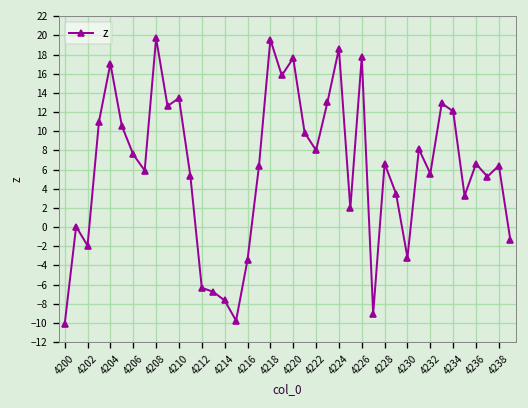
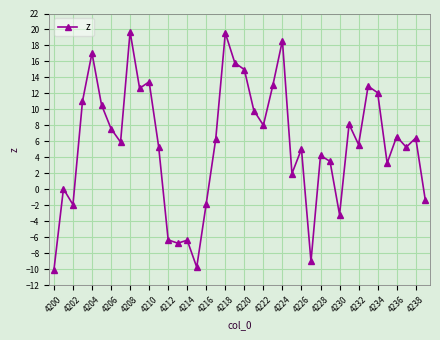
  {
    "4200": -10,
    "4202": -2,
    "4204": 17,
    "4206": 8,
    "4208": 20,
    "4210": 13,
    "4212": -6,
-   "4214": -8,
-   "4216": -3,
+   "4214": -6,
+   "4216": -2,
    "4218": 20,
-   "4220": 18,
+   "4220": 15,
    "4222": 8,
    "4224": 19,
-   "4226": 18,
-   "4228": 7,
+   "4226": 5,
+   "4228": 4,
    "4230": -3,
    "4232": 6,
    "4234": 12,
    "4236": 7,
    "4238": 6
  }
